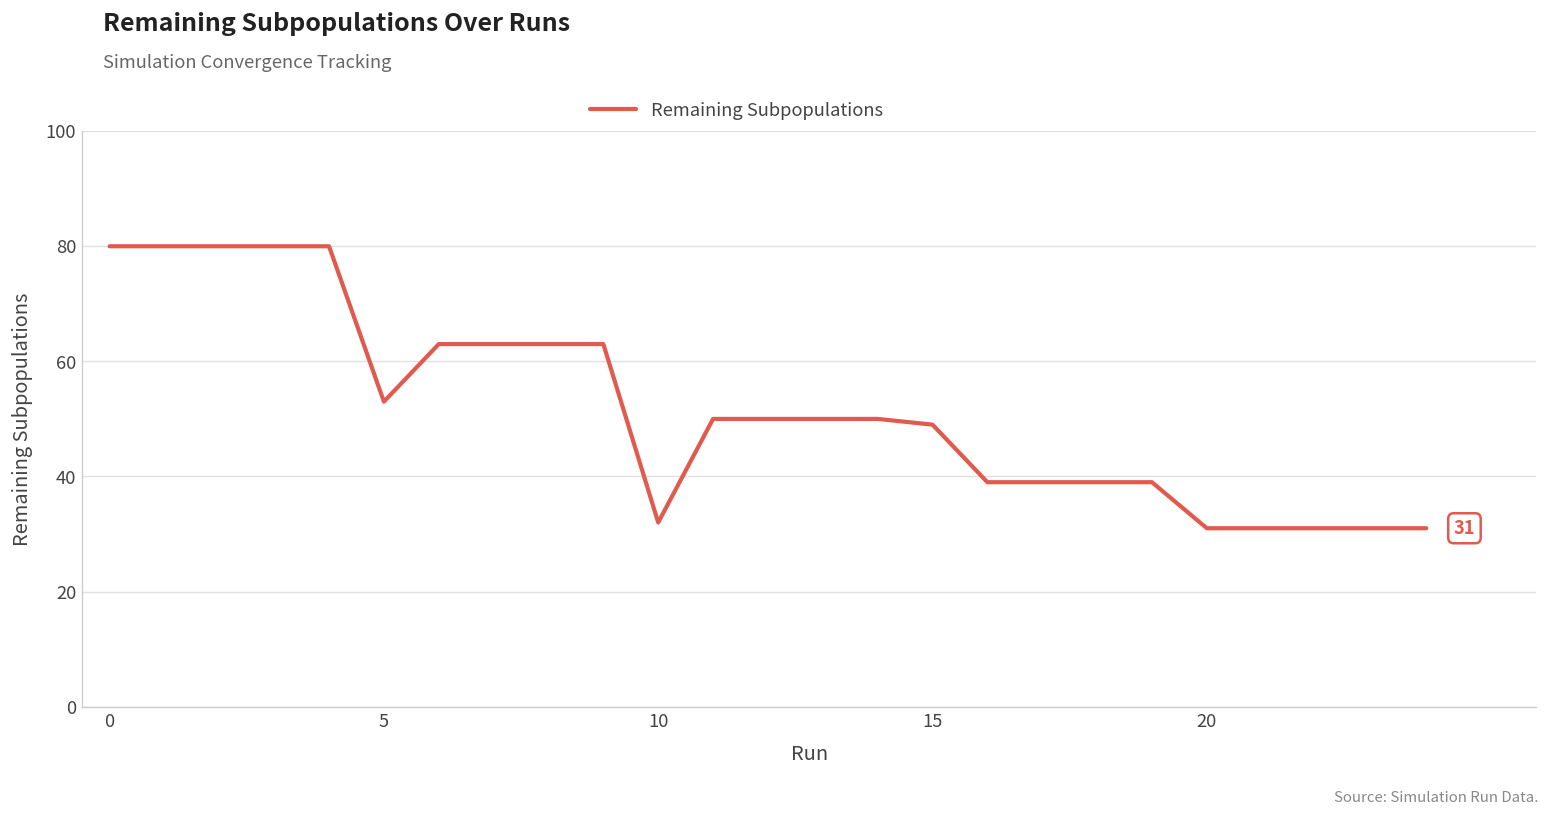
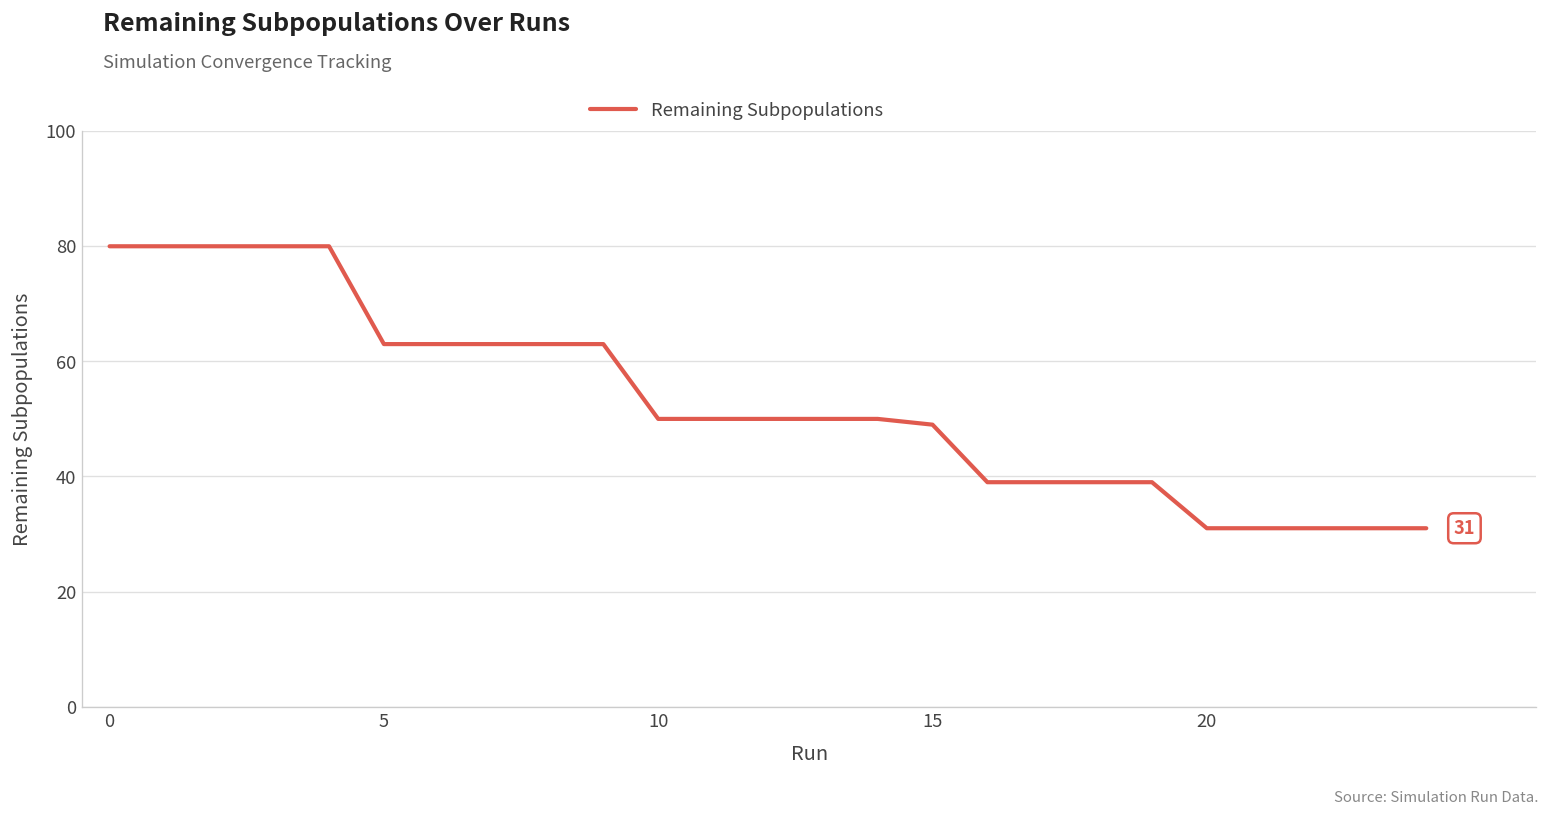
  {
    "0": 80,
-   "5": 53,
-   "10": 32,
+   "5": 63,
+   "10": 50,
    "15": 49,
    "20": 31
  }
